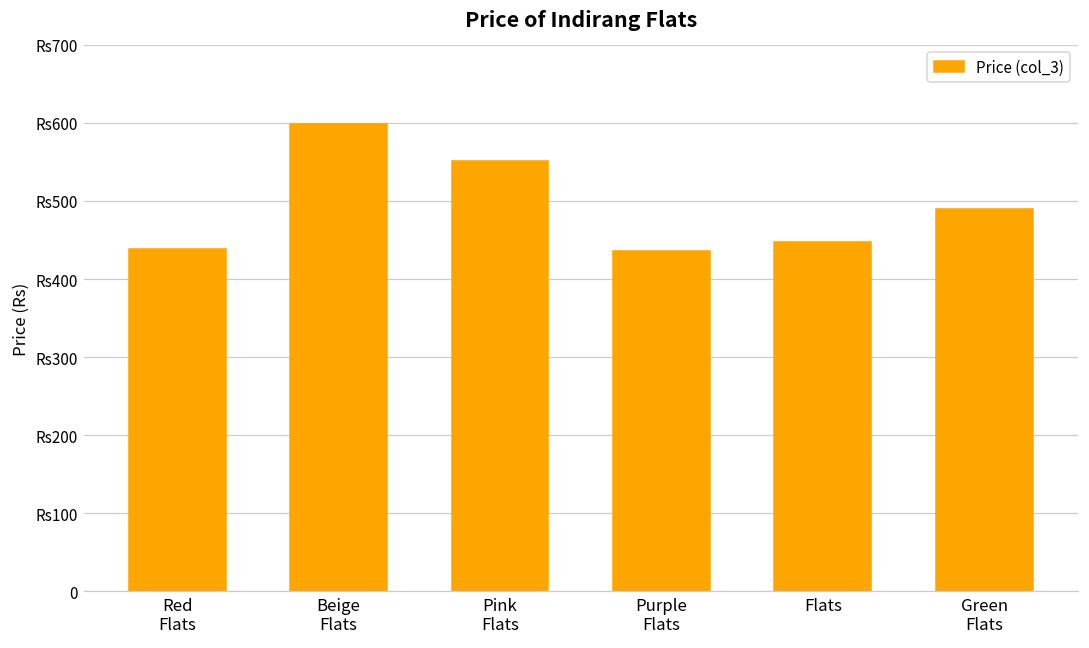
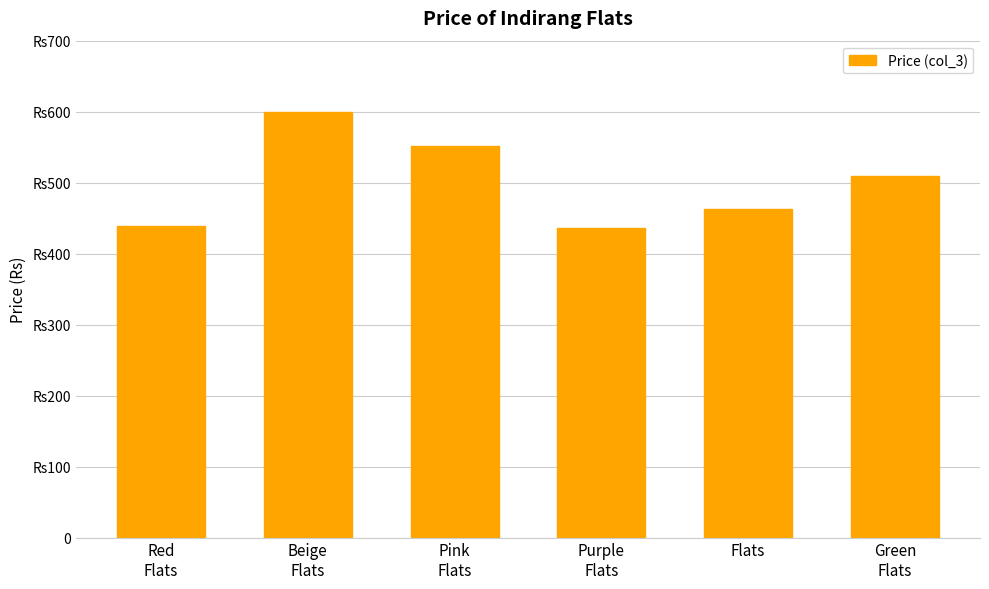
  {
    "Red Flats": "Rs440",
    "Beige Flats": "Rs600",
    "Pink Flats": "Rs550",
    "Purple Flats": "Rs440",
-   "Flats": "Rs450",
-   "Green Flats": "Rs490"
+   "Flats": "Rs460",
+   "Green Flats": "Rs510"
  }
